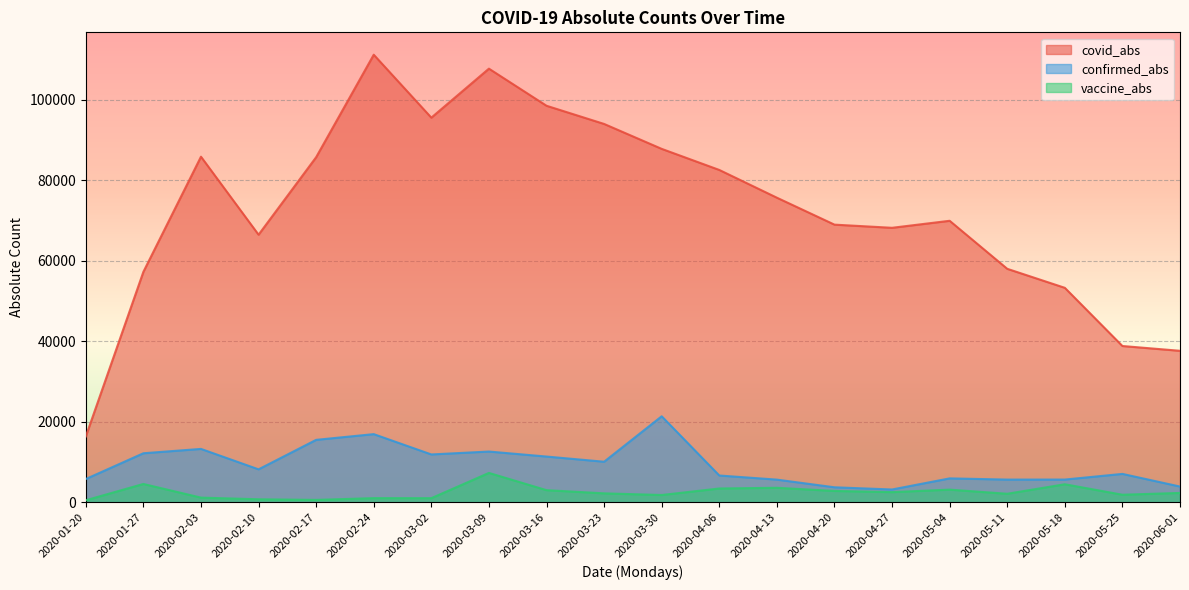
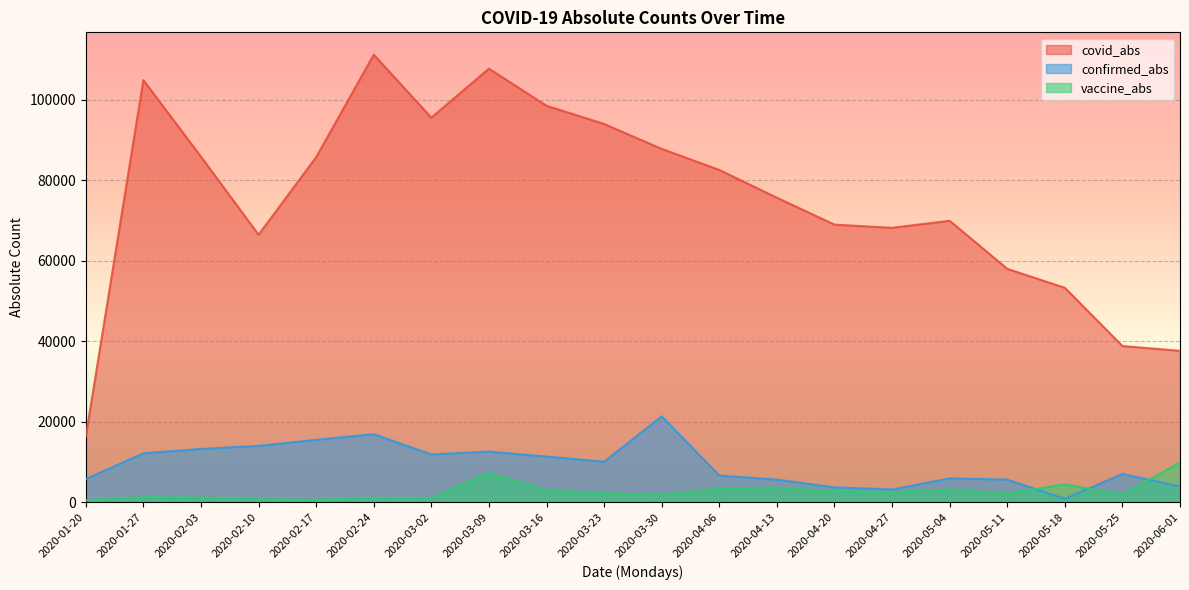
  {
    "covid_abs": {
      "2020-01-20": 16000,
-     "2020-01-27": 57000,
+     "2020-01-27": 105000,
      "2020-02-03": 86000,
      "2020-02-10": 67000,
      "2020-02-17": 86000,
      "2020-02-24": 111000,
      "2020-03-02": 96000,
      "2020-03-09": 108000,
      "2020-03-16": 99000,
      "2020-03-23": 94000,
      "2020-03-30": 88000,
      "2020-04-06": 83000,
      "2020-04-13": 76000,
      "2020-04-20": 69000,
      "2020-04-27": 68000,
      "2020-05-04": 70000,
      "2020-05-11": 58000,
      "2020-05-18": 53000,
      "2020-05-25": 39000,
      "2020-06-01": 38000
    },
    "confirmed_abs": {
      "2020-01-20": 6000,
      "2020-01-27": 12000,
      "2020-02-03": 13000,
-     "2020-02-10": 8000,
+     "2020-02-10": 14000,
      "2020-02-17": 16000,
      "2020-02-24": 17000,
      "2020-03-02": 12000,
      "2020-03-09": 13000,
      "2020-03-16": 11000,
      "2020-03-23": 10000,
      "2020-03-30": 21000,
      "2020-04-06": 7000,
      "2020-04-13": 6000,
      "2020-04-20": 4000,
      "2020-04-27": 3000,
      "2020-05-04": 6000,
      "2020-05-11": 6000,
-     "2020-05-18": 6000,
+     "2020-05-18": 1000,
      "2020-05-25": 7000,
      "2020-06-01": 4000
    },
    "vaccine_abs": {
      "2020-01-20": 1000,
-     "2020-01-27": 5000,
+     "2020-01-27": 1000,
      "2020-02-03": 1000,
      "2020-02-10": 1000,
      "2020-02-17": 1000,
      "2020-02-24": 1000,
      "2020-03-02": 1000,
      "2020-03-09": 7000,
      "2020-03-16": 3000,
      "2020-03-23": 2000,
      "2020-03-30": 2000,
      "2020-04-06": 3000,
      "2020-04-13": 4000,
      "2020-04-20": 3000,
      "2020-04-27": 3000,
      "2020-05-04": 3000,
      "2020-05-11": 2000,
      "2020-05-18": 4000,
      "2020-05-25": 2000,
-     "2020-06-01": 2000
+     "2020-06-01": 10000
    }
  }
